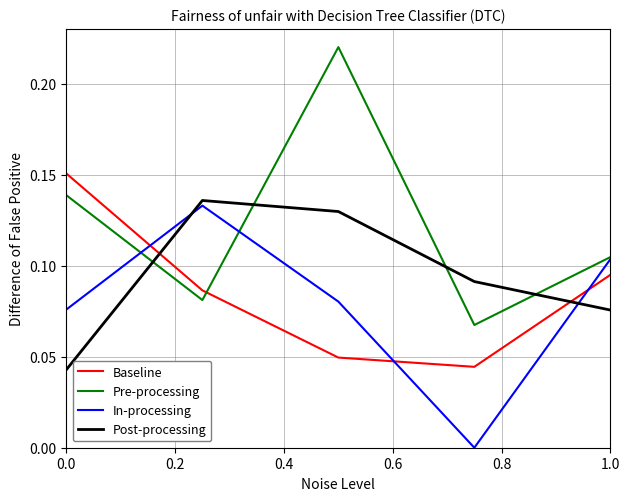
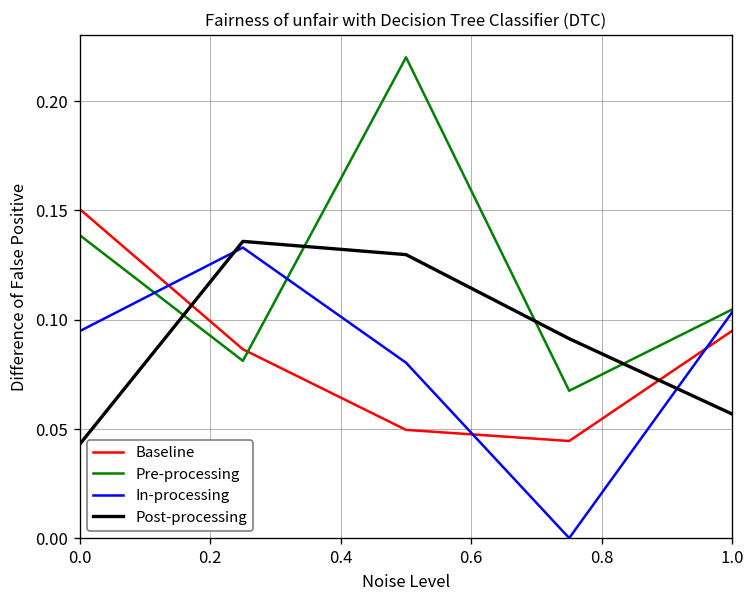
  {
    "Baseline": {
      "0.0": 0.151,
      "1.0": 0.095
    },
    "Pre-processing": {
      "0.0": 0.139
    },
    "In-processing": {
-     "0.0": 0.076
+     "0.0": 0.095
    },
    "Post-processing": {
      "0.0": 0.043,
-     "1.0": 0.076
+     "1.0": 0.057
    }
  }
